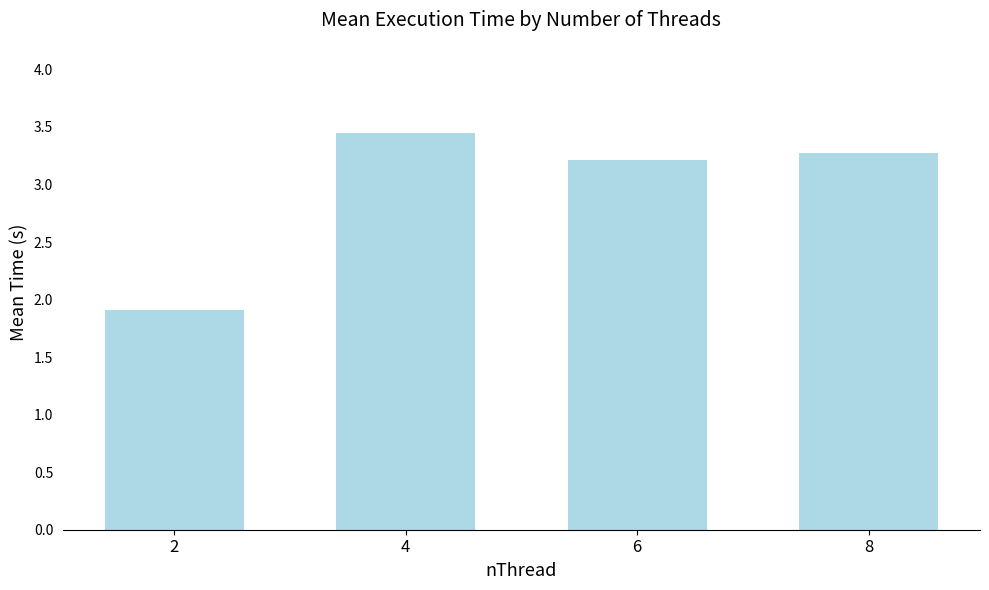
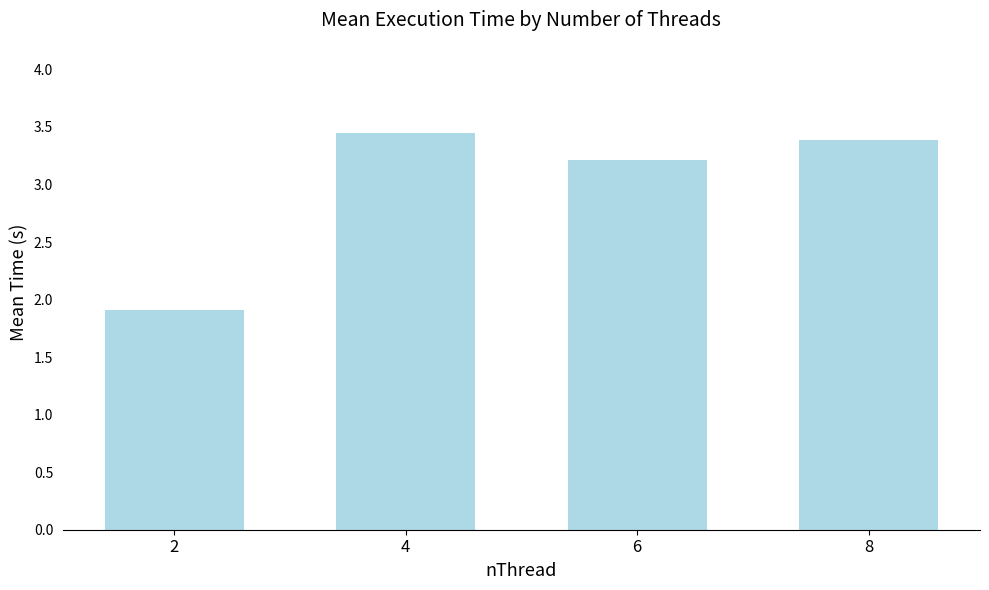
  {
    "2": 1.91,
    "4": 3.44,
    "6": 3.21,
-   "8": 3.27
+   "8": 3.38
  }
